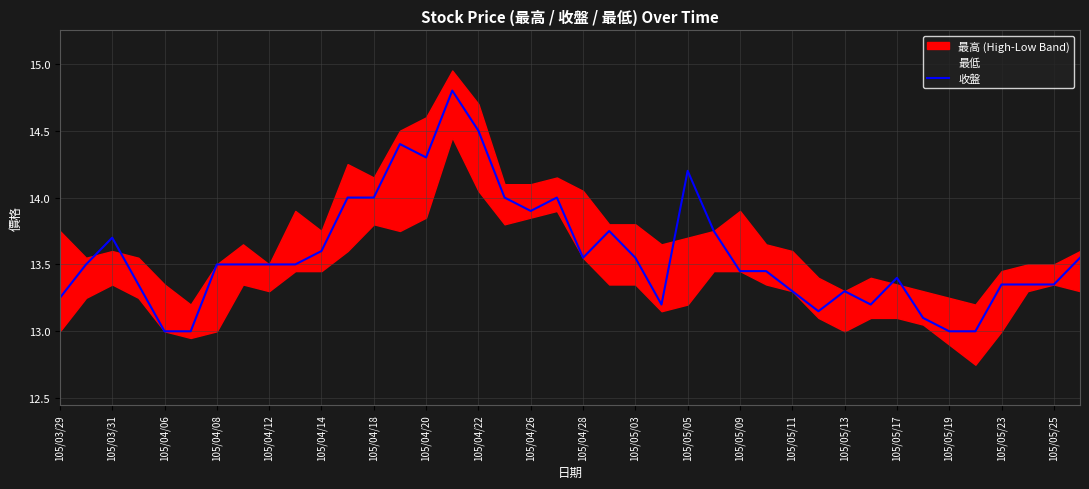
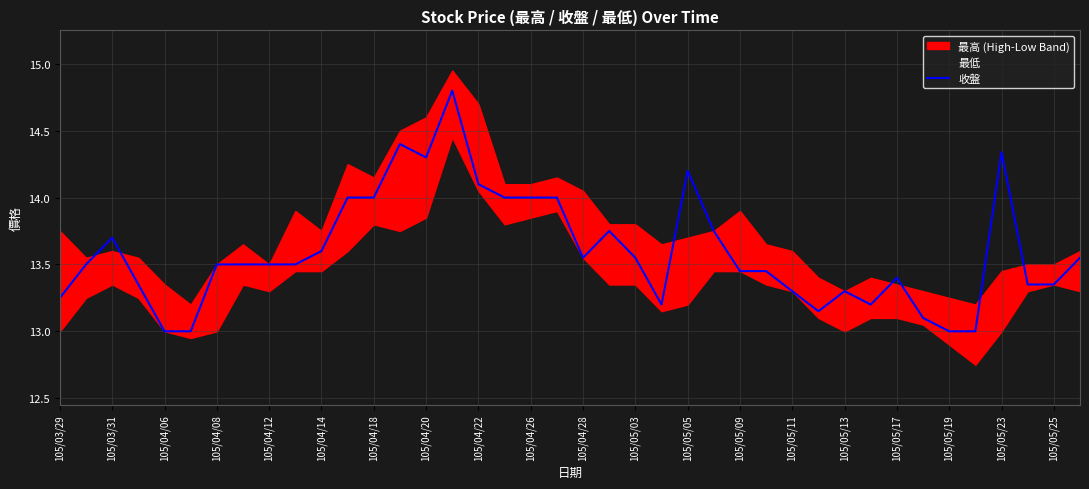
  {
    "收盤": {
      "105/03/29": 13.25,
      "105/03/31": 13.70,
      "105/04/14": 13.60,
      "105/04/18": 14.00,
      "105/04/20": 14.30,
-     "105/04/22": 14.5,
-     "105/04/26": 13.9,
+     "105/04/22": 14.1,
+     "105/04/26": 14.0,
      "105/05/03": 13.55,
      "105/05/05": 14.20,
      "105/05/17": 13.40,
      "105/05/19": 13.00,
-     "105/05/23": 13.35
+     "105/05/23": 14.34
    }
  }
